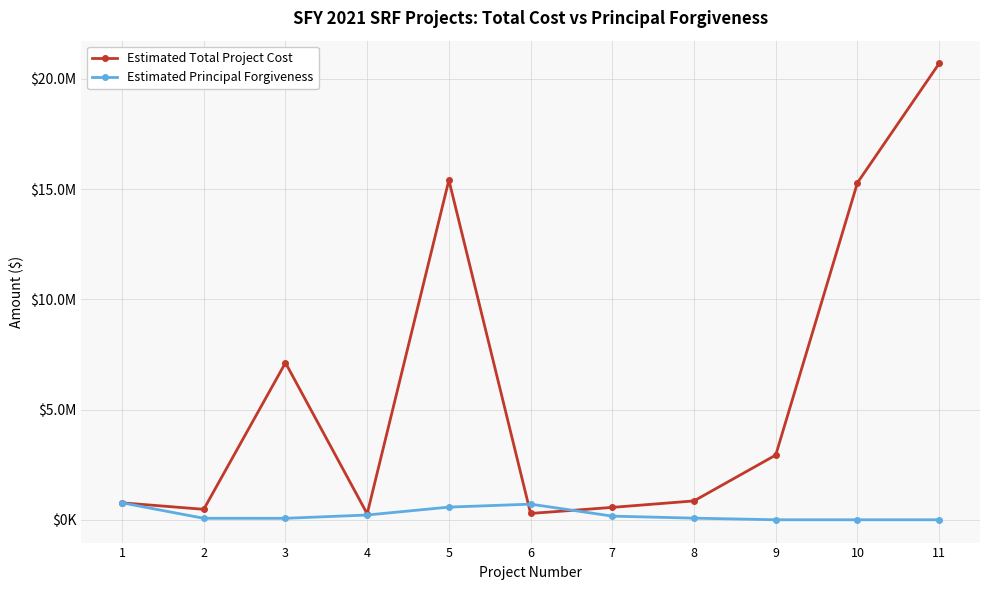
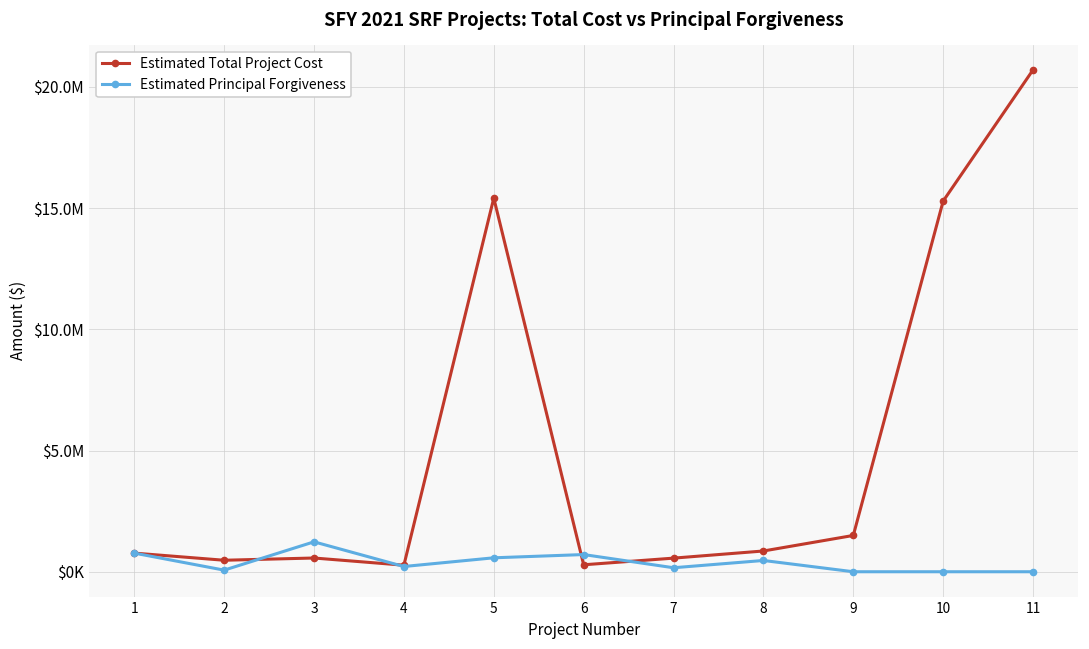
  {
    "Estimated Total Project Cost": {
      "2": "$500000",
-     "3": "$7100000",
+     "3": "$600000",
      "5": "$15400000",
      "6": "$300000",
      "7": "$600000",
      "8": "$900000",
-     "9": "$2900000",
+     "9": "$1500000",
      "10": "$15300000",
      "11": "$20700000"
    },
    "Estimated Principal Forgiveness": {
      "2": "$100000",
-     "3": "$100000",
+     "3": "$1200000",
      "5": "$600000",
      "6": "$700000",
      "7": "$200000",
-     "8": "$100000",
+     "8": "$500000",
      "9": "$0",
      "10": "$0",
      "11": "$0"
    }
  }
